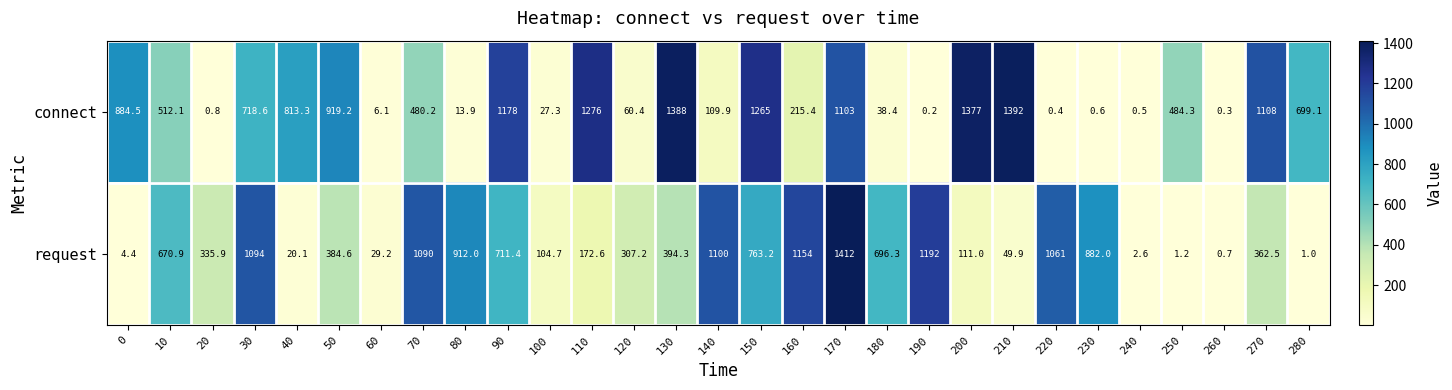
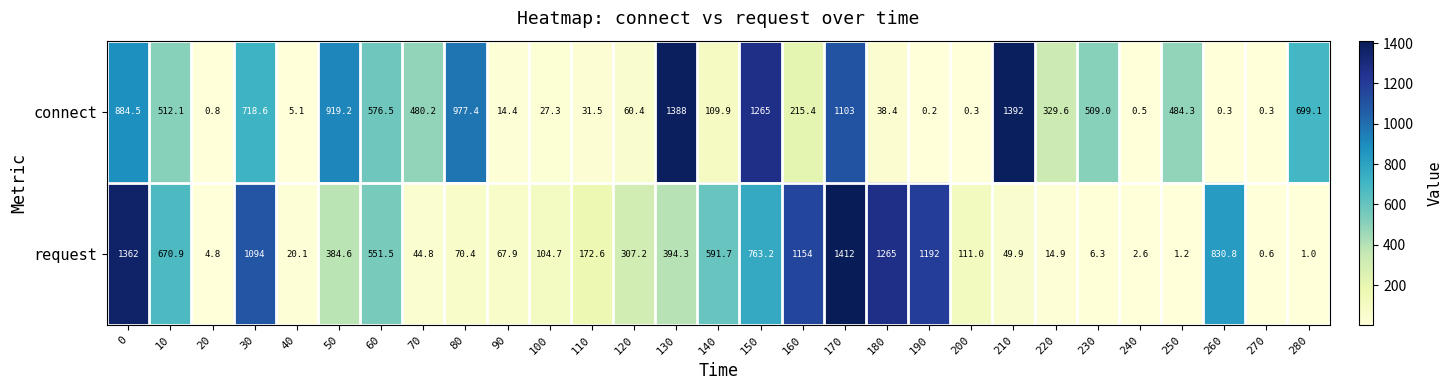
  {
    "connect": {
      "0": 884.5,
      "10": 512.1,
      "20": 0.8,
      "30": 718.6,
-     "40": 813.3,
+     "40": 5.1,
      "50": 919.2,
-     "60": 6.1,
+     "60": 576.5,
      "70": 480.2,
-     "80": 13.9,
-     "90": 1178,
+     "80": 977.4,
+     "90": 14.4,
      "100": 27.3,
-     "110": 1276,
+     "110": 31.5,
      "120": 60.4,
      "130": 1388,
      "140": 109.9,
      "150": 1265,
      "160": 215.4,
      "170": 1103,
      "180": 38.4,
      "190": 0.2,
-     "200": 1377,
+     "200": 0.3,
      "210": 1392,
-     "220": 0.4,
-     "230": 0.6,
+     "220": 329.6,
+     "230": 509.0,
      "240": 0.5,
      "250": 484.3,
      "260": 0.3,
-     "270": 1108,
+     "270": 0.3,
      "280": 699.1
    },
    "request": {
-     "0": 4.4,
+     "0": 1362,
      "10": 670.9,
-     "20": 335.9,
+     "20": 4.8,
      "30": 1094,
      "40": 20.1,
      "50": 384.6,
-     "60": 29.2,
-     "70": 1090,
-     "80": 912.0,
-     "90": 711.4,
+     "60": 551.5,
+     "70": 44.8,
+     "80": 70.4,
+     "90": 67.9,
      "100": 104.7,
      "110": 172.6,
      "120": 307.2,
      "130": 394.3,
-     "140": 1100,
+     "140": 591.7,
      "150": 763.2,
      "160": 1154,
      "170": 1412,
-     "180": 696.3,
+     "180": 1265,
      "190": 1192,
      "200": 111.0,
      "210": 49.9,
-     "220": 1061,
-     "230": 882.0,
+     "220": 14.9,
+     "230": 6.3,
      "240": 2.6,
      "250": 1.2,
-     "260": 0.7,
-     "270": 362.5,
+     "260": 830.8,
+     "270": 0.6,
      "280": 1.0
    }
  }
